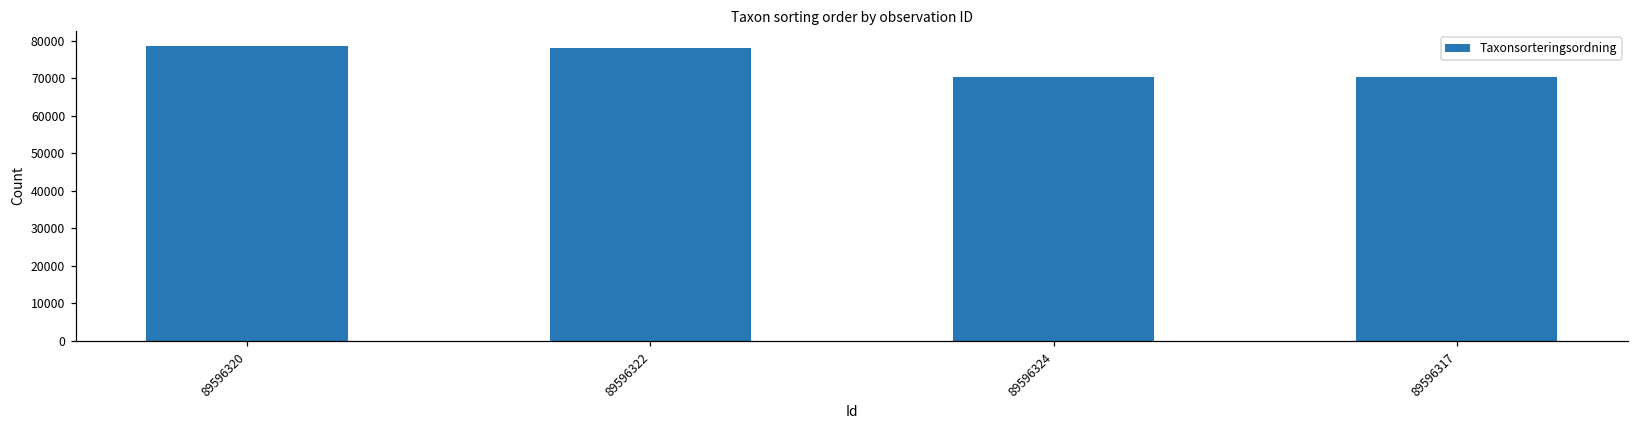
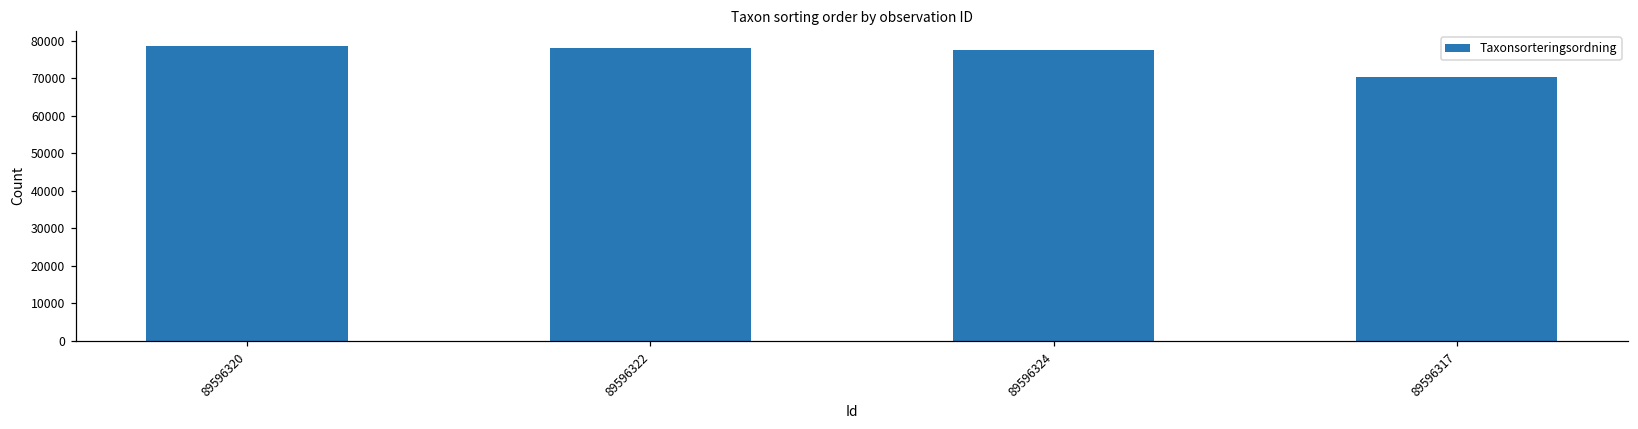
  {
    "89596320": 79000,
    "89596322": 78000,
-   "89596324": 70000,
+   "89596324": 78000,
    "89596317": 70000
  }
